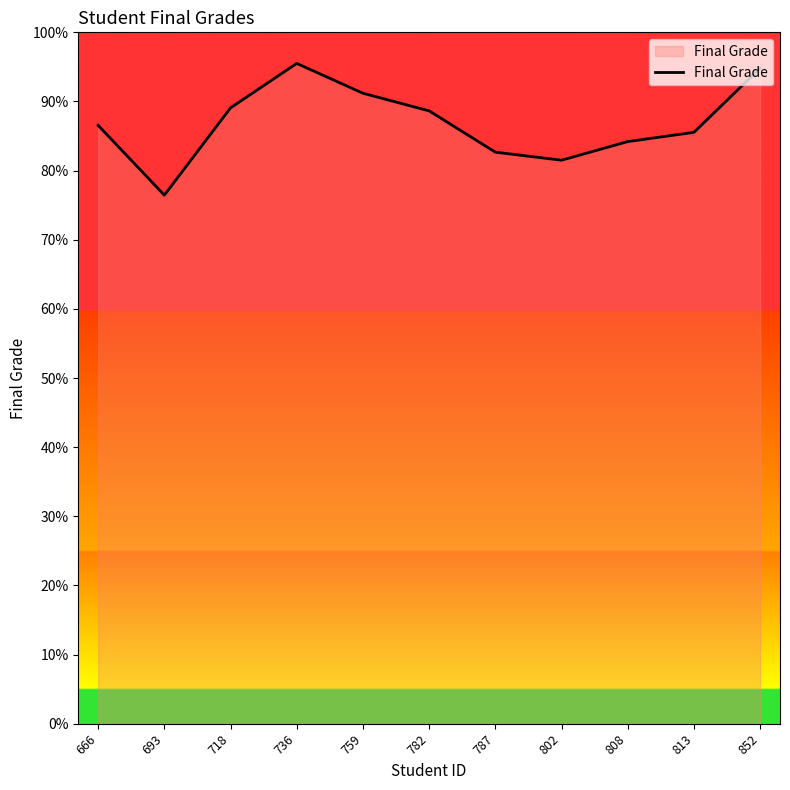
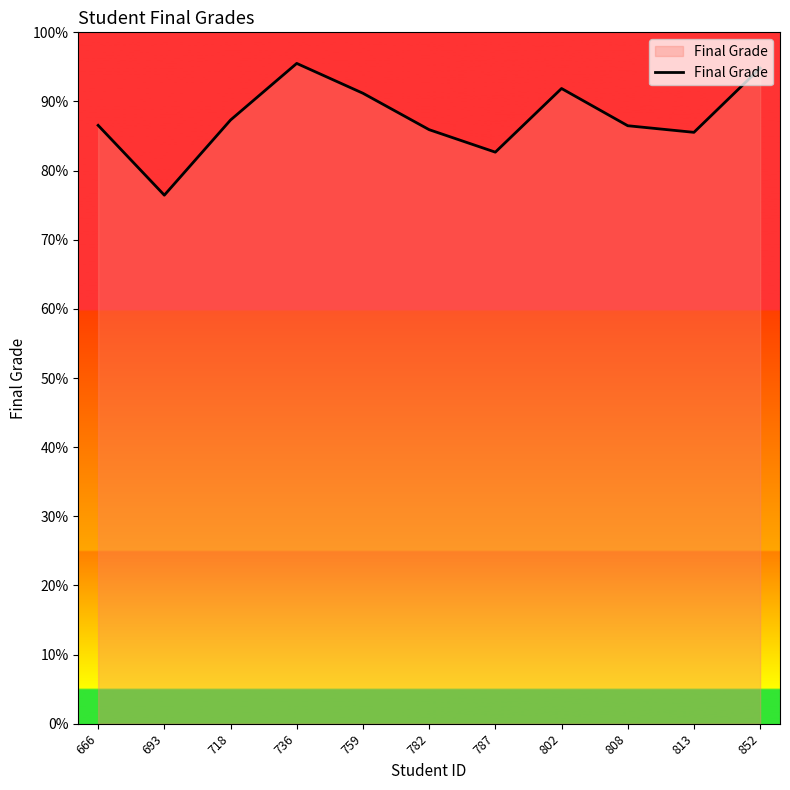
  {
    "666": "87%",
    "693": "76%",
-   "718": "89%",
+   "718": "87%",
    "736": "96%",
    "759": "91%",
-   "782": "89%",
+   "782": "86%",
    "787": "83%",
-   "802": "82%",
-   "808": "84%",
+   "802": "92%",
+   "808": "86%",
    "813": "86%"
  }
